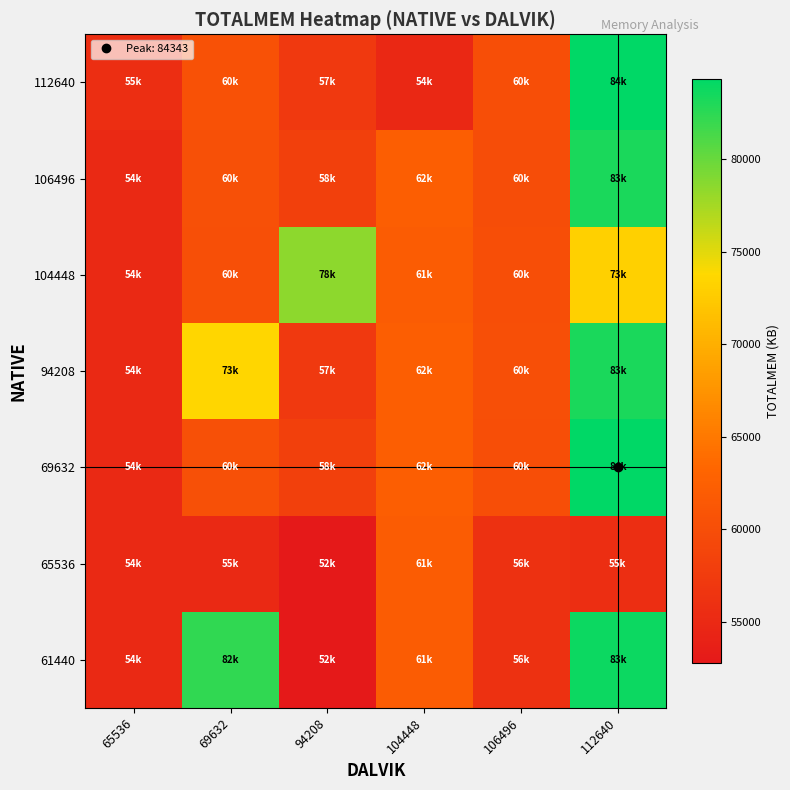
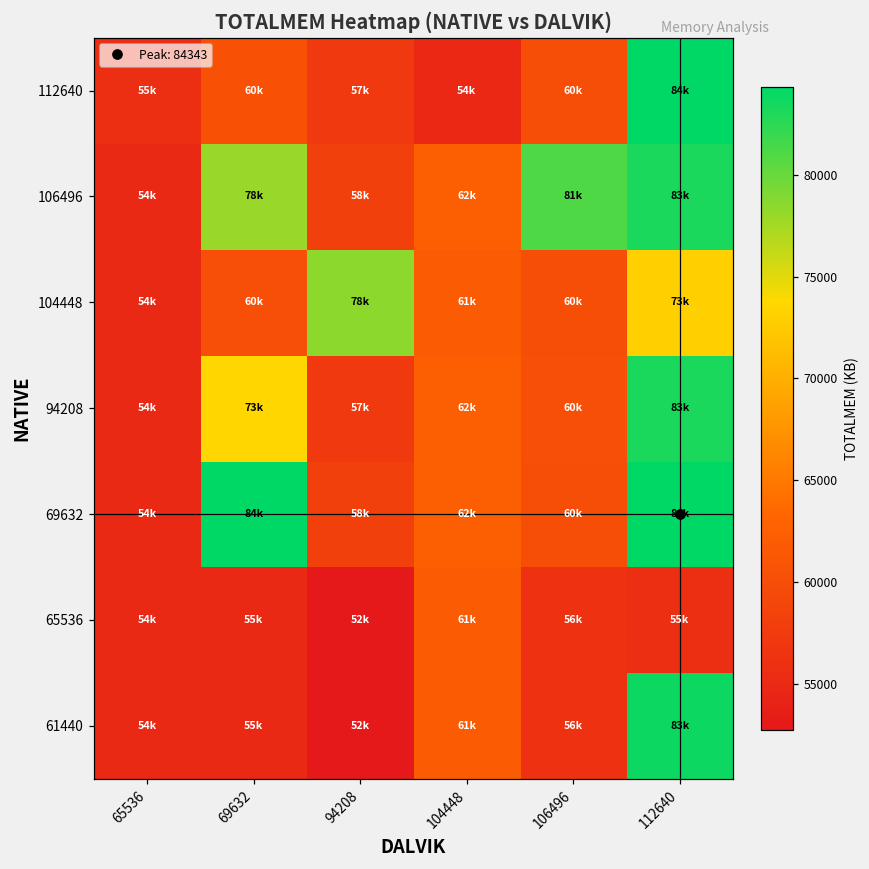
  {
    "112640": {
      "65536": "55k",
      "69632": "60k",
      "94208": "57k",
      "104448": "54k",
      "106496": "60k",
      "112640": "84k"
    },
    "106496": {
      "65536": "54k",
-     "69632": "60k",
+     "69632": "78k",
      "94208": "58k",
      "104448": "62k",
-     "106496": "60k",
+     "106496": "81k",
      "112640": "83k"
    },
    "104448": {
      "65536": "54k",
      "69632": "60k",
      "94208": "78k",
      "104448": "61k",
      "106496": "60k",
      "112640": "73k"
    },
    "94208": {
      "65536": "54k",
      "69632": "73k",
      "94208": "57k",
      "104448": "62k",
      "106496": "60k",
      "112640": "83k"
    },
    "69632": {
      "65536": "54k",
-     "69632": "60k",
+     "69632": "84k",
      "94208": "58k",
      "104448": "62k",
      "106496": "60k"
    },
    "65536": {
      "65536": "54k",
      "69632": "55k",
      "94208": "52k",
      "104448": "61k",
      "106496": "56k",
      "112640": "55k"
    },
    "61440": {
      "65536": "54k",
-     "69632": "82k",
+     "69632": "55k",
      "94208": "52k",
      "104448": "61k",
      "106496": "56k",
      "112640": "83k"
    }
  }
